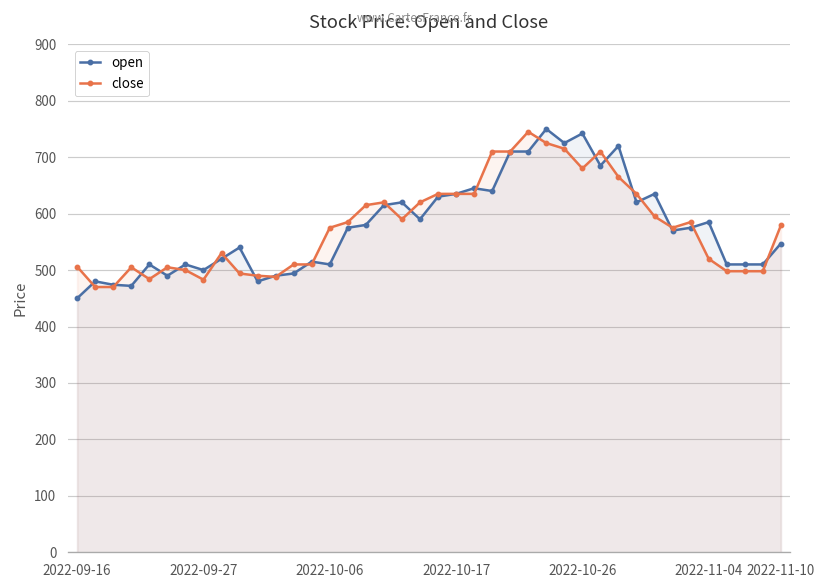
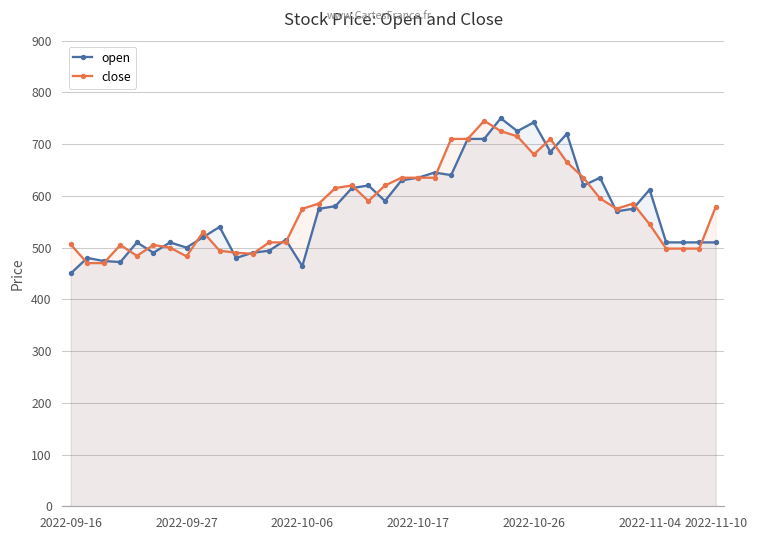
  {
    "open": {
      "2022-09-16": 450,
      "2022-09-27": 500,
-     "2022-10-06": 510,
+     "2022-10-06": 460,
      "2022-10-26": 740,
-     "2022-11-04": 590,
-     "2022-11-10": 550
+     "2022-11-04": 610,
+     "2022-11-10": 510
    },
    "close": {
      "2022-09-16": 510,
      "2022-09-27": 480,
      "2022-10-06": 580,
      "2022-10-26": 680,
-     "2022-11-04": 520,
+     "2022-11-04": 550,
      "2022-11-10": 580
    }
  }
